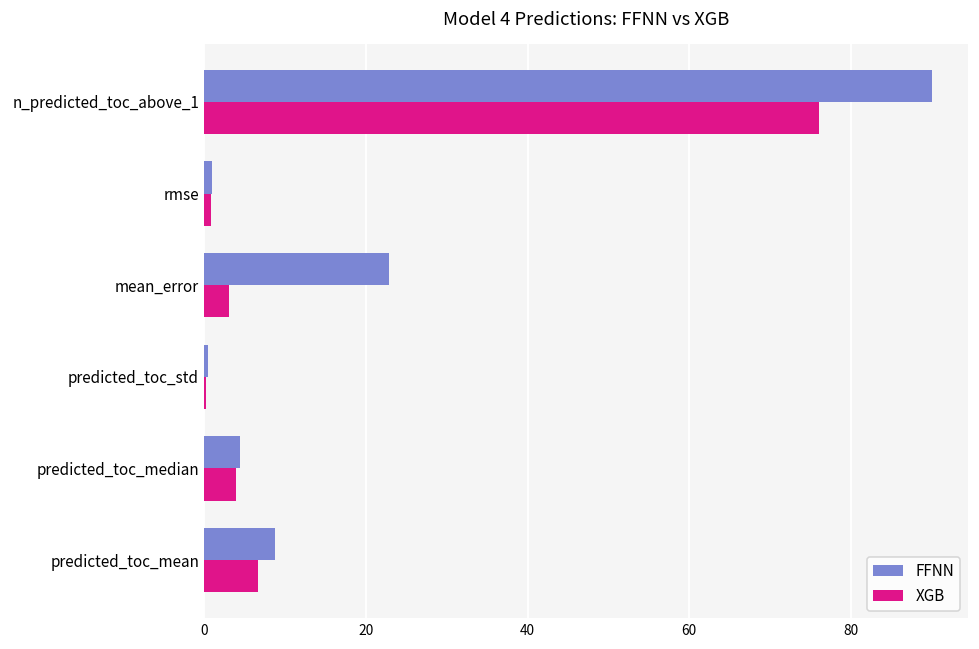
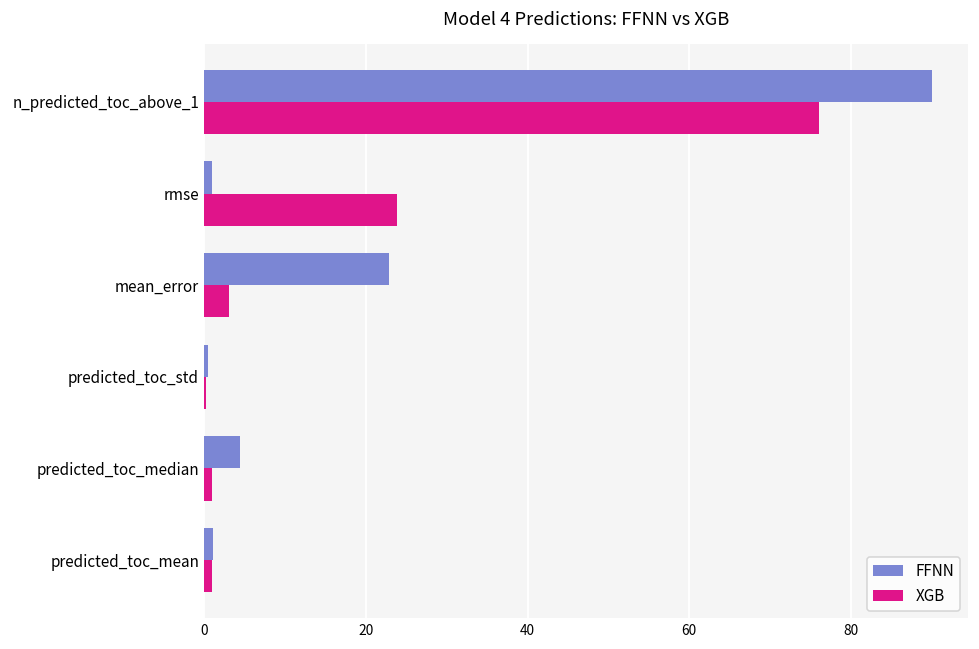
  {
    "FFNN": {
      "n_predicted_toc_above_1": 90,
      "rmse": 1,
      "mean_error": 23,
      "predicted_toc_std": 0,
      "predicted_toc_median": 4,
-     "predicted_toc_mean": 9
+     "predicted_toc_mean": 1
    },
    "XGB": {
      "n_predicted_toc_above_1": 76,
-     "rmse": 1,
+     "rmse": 24,
      "mean_error": 3,
-     "predicted_toc_median": 4,
-     "predicted_toc_mean": 7
+     "predicted_toc_median": 1,
+     "predicted_toc_mean": 1
    }
  }
